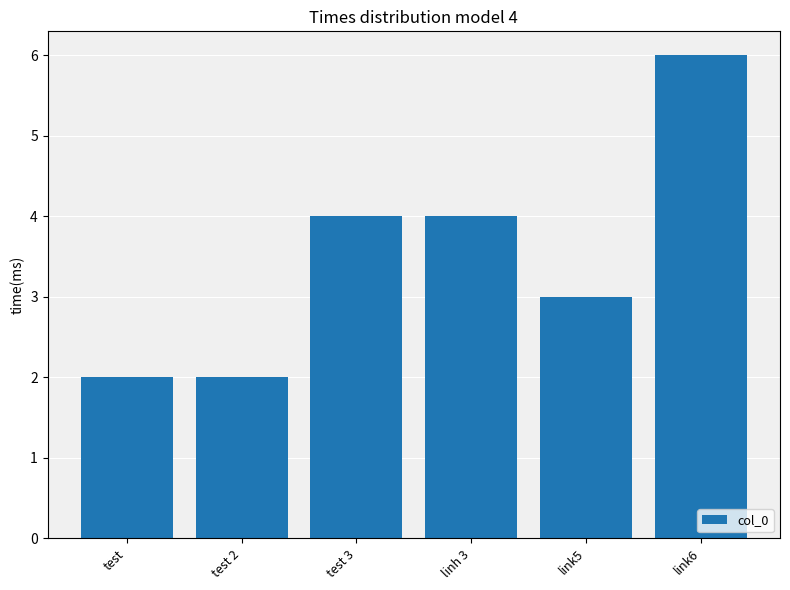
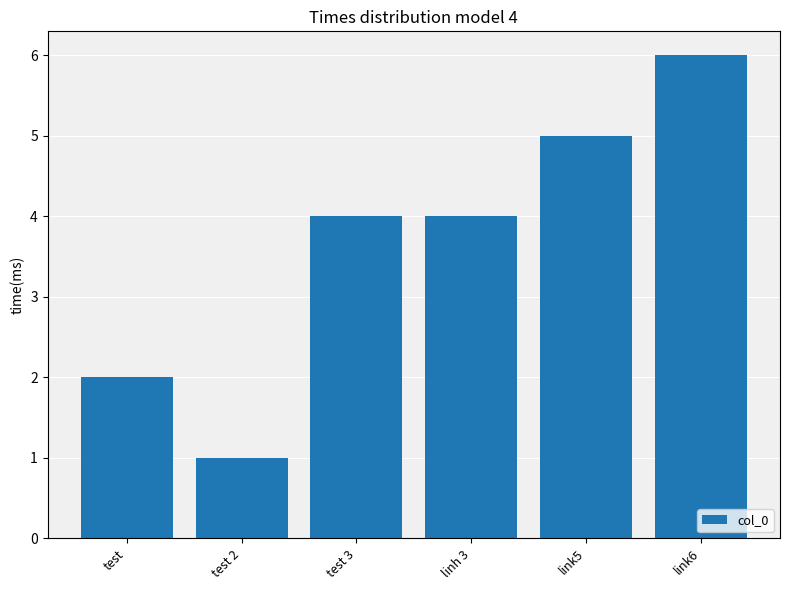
  {
    "test": 2,
-   "test 2": 2,
+   "test 2": 1,
    "test 3": 4,
    "linh 3": 4,
-   "link5": 3,
+   "link5": 5,
    "link6": 6
  }
